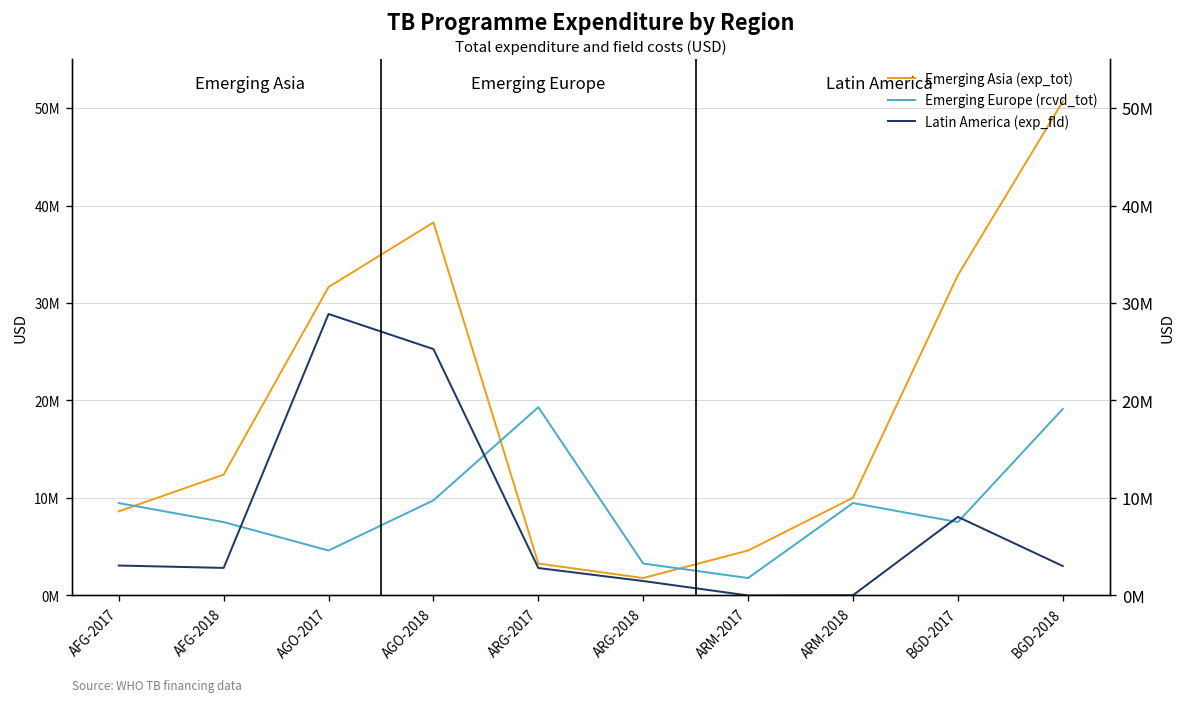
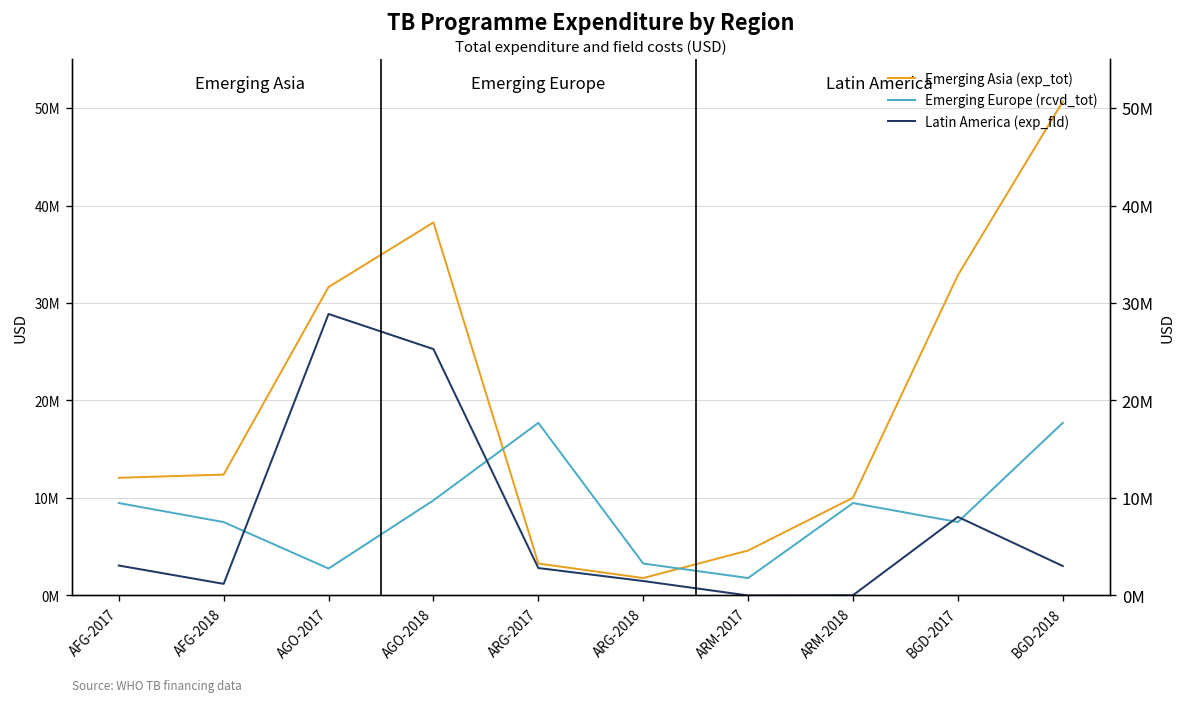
  {
    "Emerging Asia (exp_tot)": {
-     "AFG-2017": 9000000,
+     "AFG-2017": 12000000,
      "AFG-2018": 12000000,
      "AGO-2017": 32000000,
      "AGO-2018": 38000000,
      "ARG-2017": 3000000,
      "ARM-2017": 5000000,
      "ARM-2018": 10000000,
      "BGD-2017": 33000000,
      "BGD-2018": 51000000
    },
    "Emerging Europe (rcvd_tot)": {
      "AFG-2017": 9000000,
      "AFG-2018": 8000000,
-     "AGO-2017": 5000000,
+     "AGO-2017": 3000000,
      "AGO-2018": 10000000,
-     "ARG-2017": 19000000,
+     "ARG-2017": 18000000,
      "ARG-2018": 3000000,
      "ARM-2017": 2000000,
      "ARM-2018": 9000000,
      "BGD-2017": 8000000,
-     "BGD-2018": 19000000
+     "BGD-2018": 18000000
    },
    "Latin America (exp_fld)": {
      "AFG-2017": 3000000,
-     "AFG-2018": 3000000,
+     "AFG-2018": 1000000,
      "AGO-2017": 29000000,
      "AGO-2018": 25000000,
      "ARG-2017": 3000000,
      "ARM-2017": 0,
      "ARM-2018": 0,
      "BGD-2017": 8000000,
      "BGD-2018": 3000000
    }
  }
